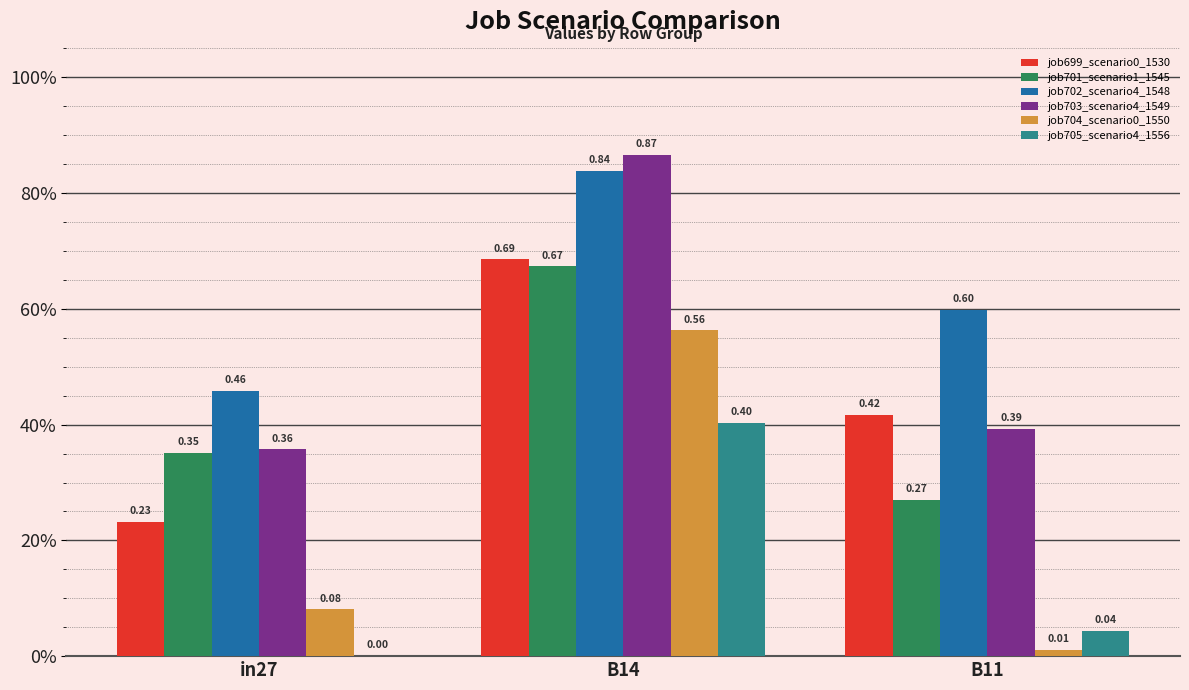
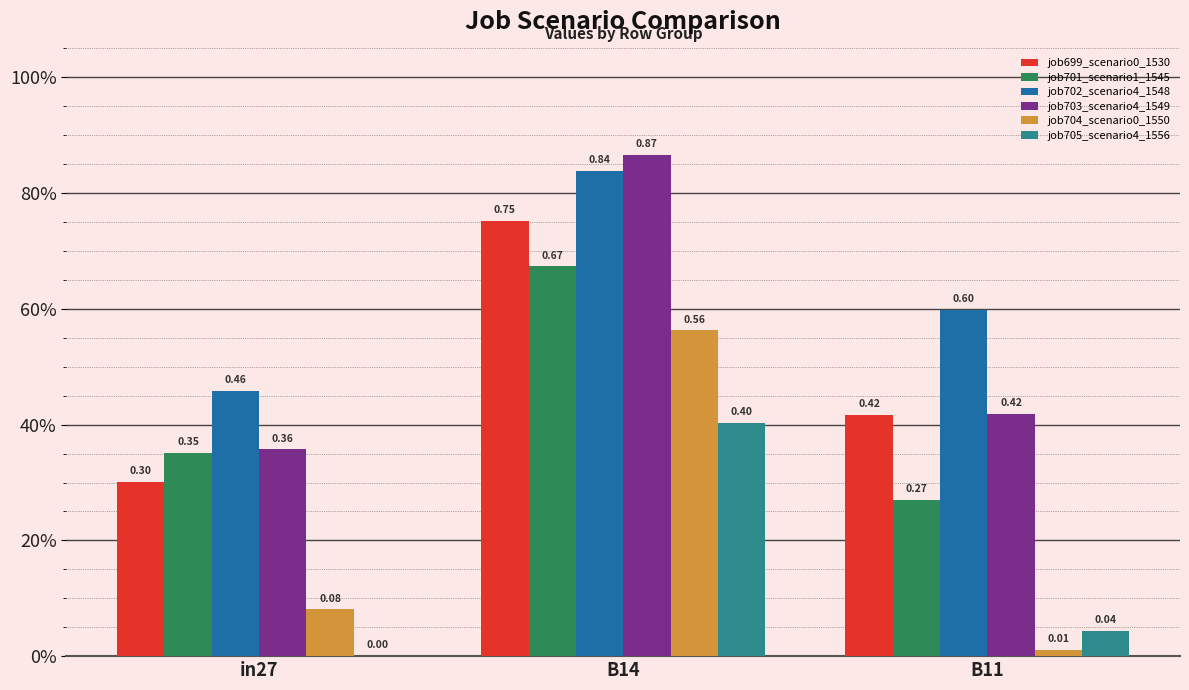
  {
    "job699_scenario0_1530": {
-     "in27": 0.23,
-     "B14": 0.69,
+     "in27": 0.30,
+     "B14": 0.75,
      "B11": 0.42
    },
    "job703_scenario4_1549": {
      "in27": 0.36,
      "B14": 0.87,
-     "B11": 0.39
+     "B11": 0.42
    },
    "job704_scenario0_1550": {
      "in27": 0.08,
      "B14": 0.56,
      "B11": 0.01
    }
  }
